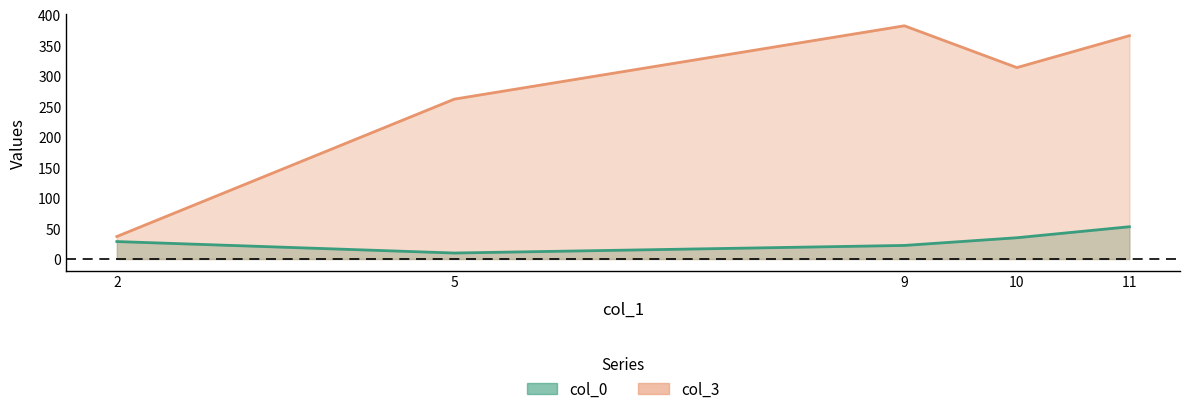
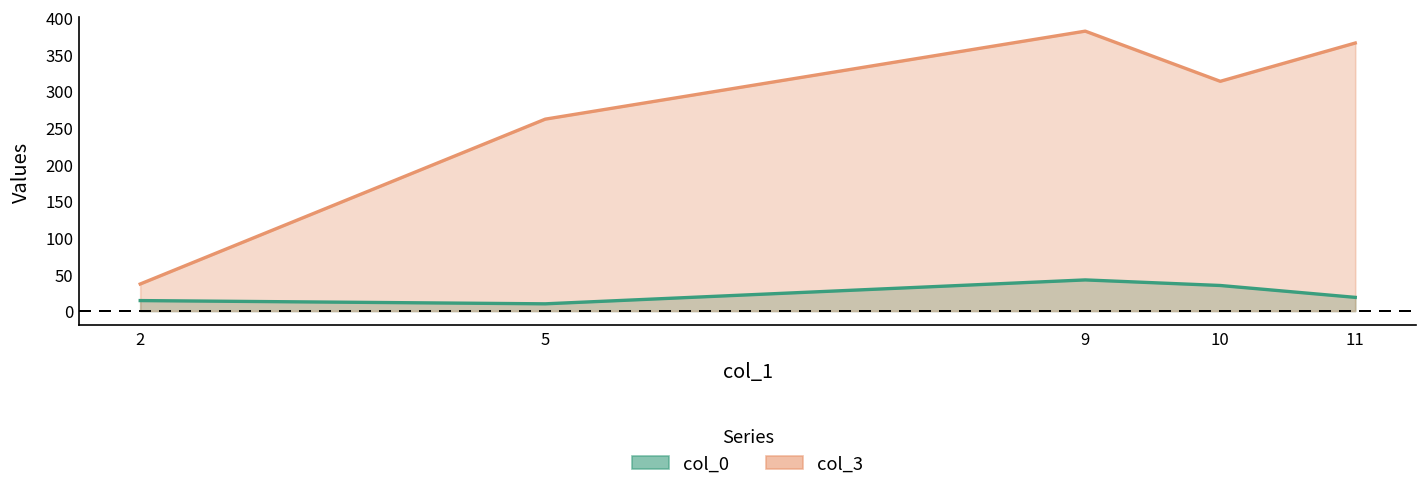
  {
    "col_0": {
-     "2": 30,
+     "2": 10,
      "5": 10,
-     "9": 20,
+     "9": 40,
      "10": 30,
-     "11": 50
+     "11": 20
    },
    "col_3": {
      "2": 40,
      "5": 260,
      "9": 380,
      "10": 310,
      "11": 370
    }
  }
